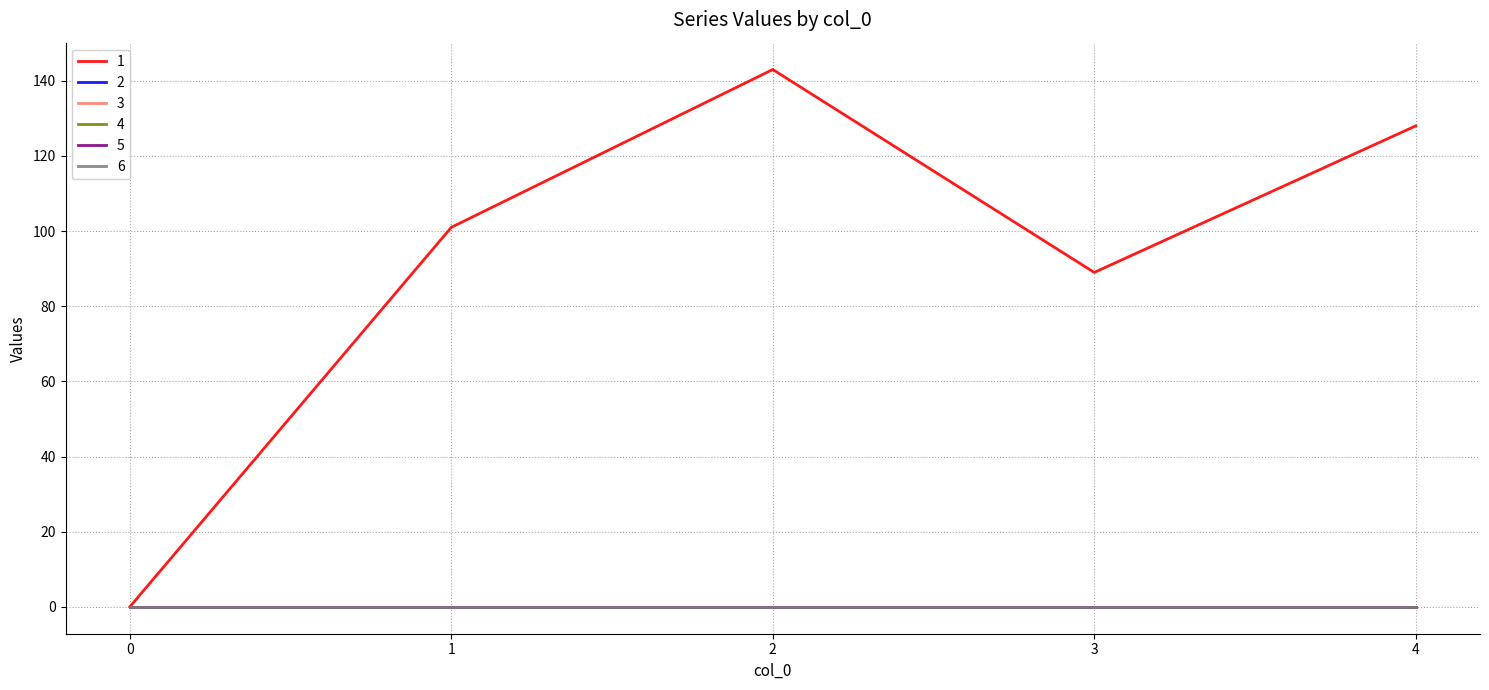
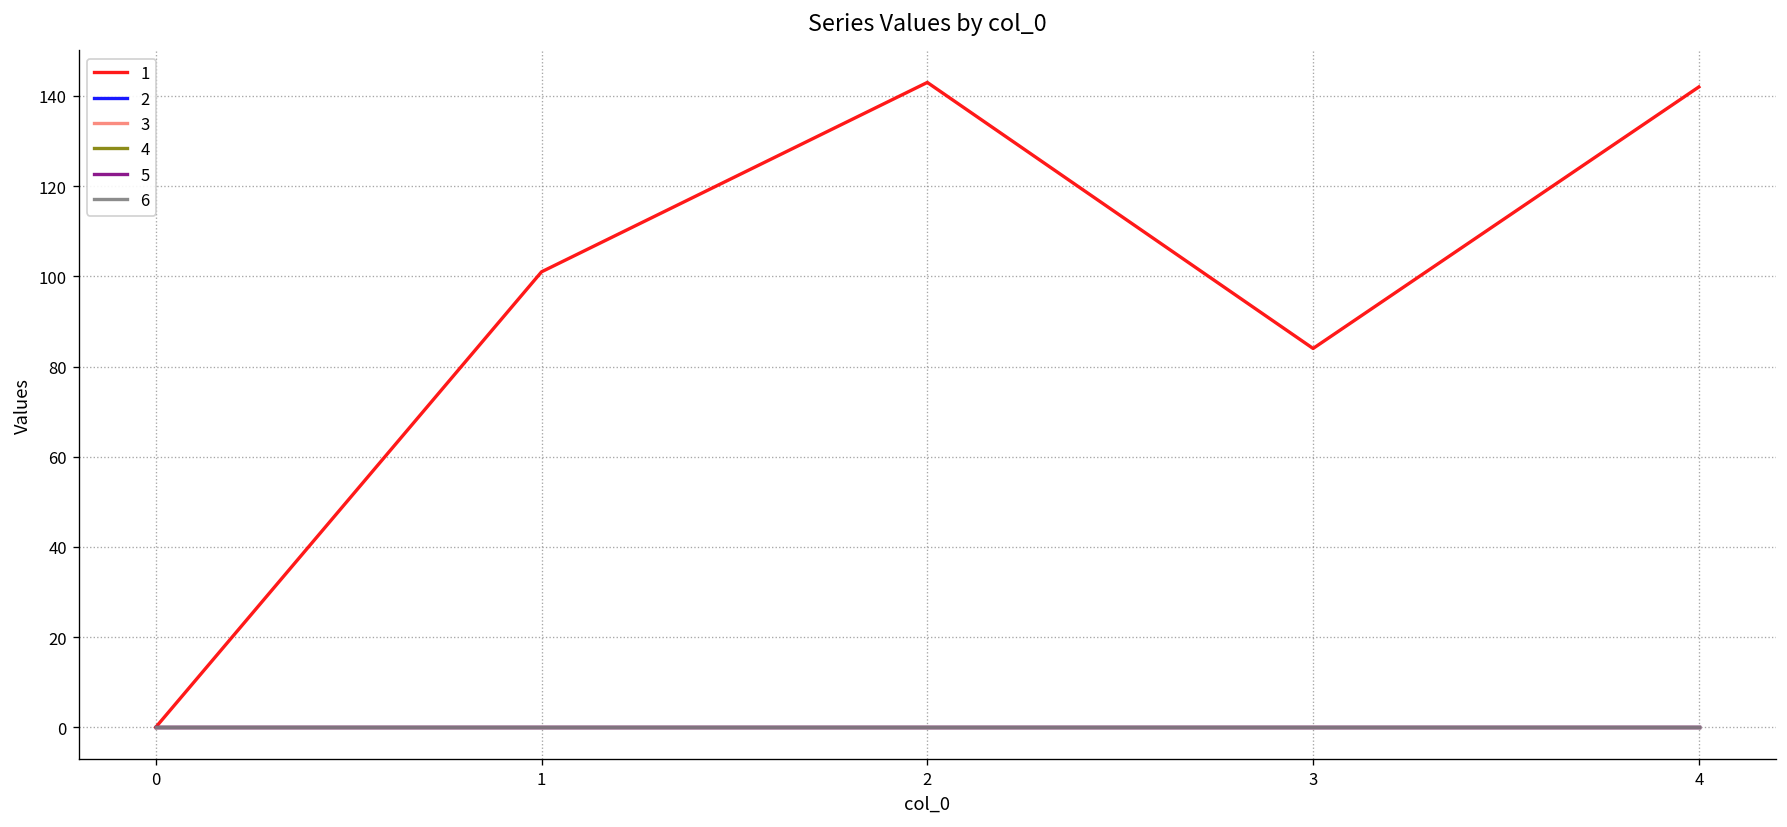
  {
    "1": {
      "1": 101,
      "2": 143,
-     "3": 89,
-     "4": 128
+     "3": 84,
+     "4": 142
    },
    "6": {
      "1": 0,
      "2": 0,
      "3": 0,
      "4": 0
    }
  }
